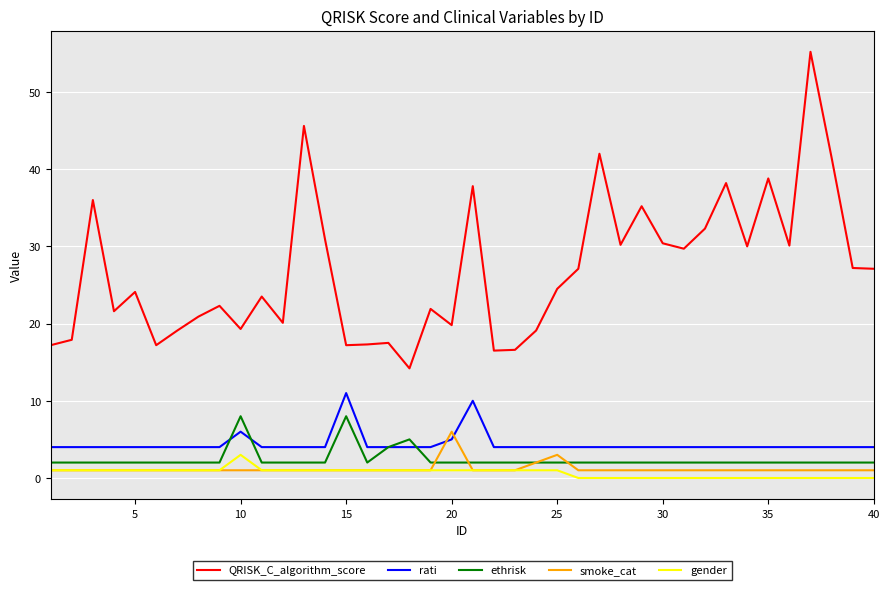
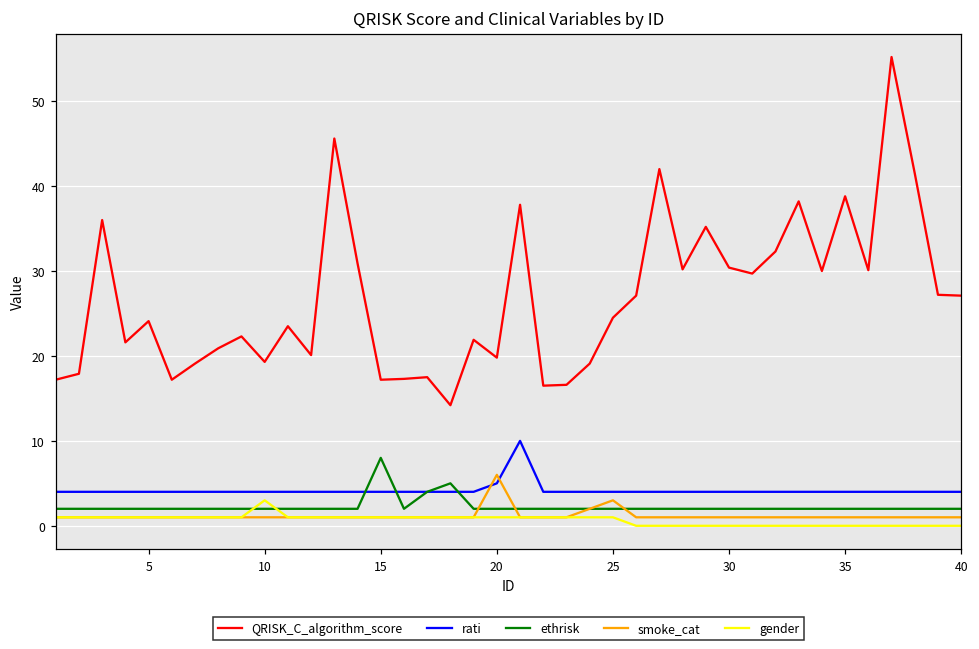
  {
    "QRISK_C_algorithm_score": {
      "5": 24,
      "10": 19,
      "15": 17,
      "20": 20,
      "25": 25,
      "30": 30,
      "35": 39,
      "40": 27
    },
    "rati": {
      "5": 4,
-     "10": 6,
-     "15": 11,
+     "10": 4,
+     "15": 4,
      "20": 5,
      "25": 4,
      "30": 4,
      "35": 4,
      "40": 4
    },
    "ethrisk": {
      "5": 2,
-     "10": 8,
+     "10": 2,
      "15": 8,
      "20": 2,
      "25": 2,
      "30": 2,
      "35": 2,
      "40": 2
    },
    "smoke_cat": {
      "10": 1,
      "20": 6,
      "25": 3,
      "30": 1,
      "35": 1,
      "40": 1
    },
    "gender": {
      "10": 3,
      "20": 1,
      "25": 1,
      "30": 0,
      "35": 0,
      "40": 0
    }
  }
